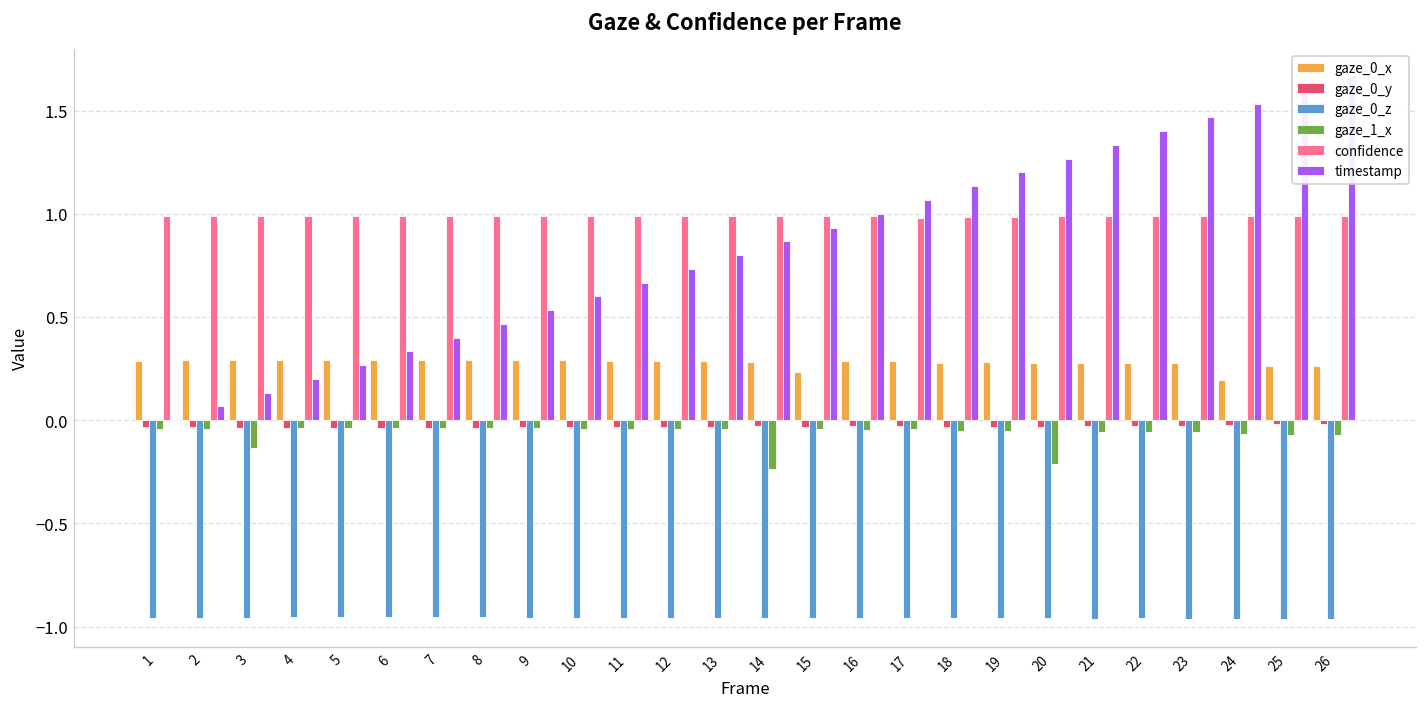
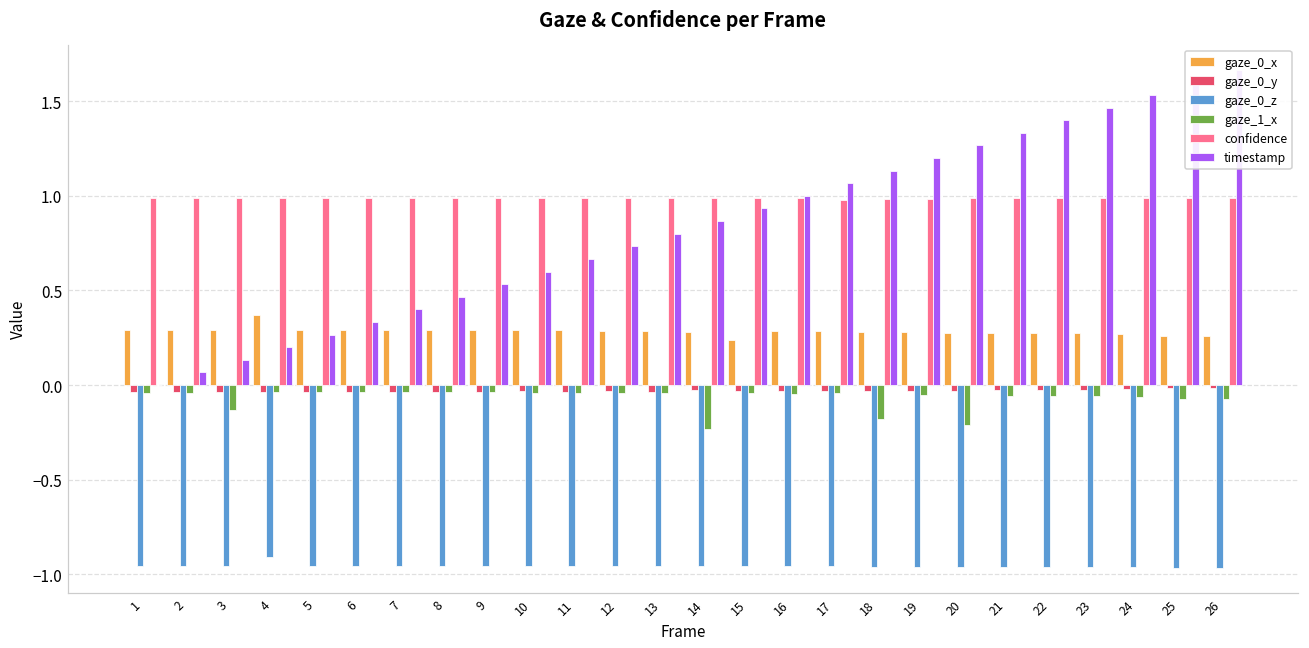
  {
    "gaze_0_x": {
      "1": 0.29,
      "2": 0.29,
      "3": 0.29,
-     "4": 0.29,
+     "4": 0.37,
      "5": 0.29,
      "6": 0.29,
      "7": 0.29,
      "8": 0.29,
      "9": 0.29,
      "10": 0.29,
      "11": 0.29,
      "12": 0.29,
      "13": 0.29,
      "14": 0.28,
      "15": 0.24,
      "16": 0.29,
      "17": 0.29,
      "18": 0.28,
      "19": 0.28,
      "20": 0.28,
      "21": 0.28,
      "22": 0.28,
      "23": 0.28,
-     "24": 0.19,
+     "24": 0.27,
      "25": 0.26,
      "26": 0.26
    },
    "gaze_0_z": {
      "1": -0.96,
      "2": -0.96,
      "3": -0.96,
-     "4": -0.96,
+     "4": -0.91,
      "5": -0.96,
      "6": -0.96,
      "7": -0.96,
      "8": -0.96,
      "9": -0.96,
      "10": -0.96,
      "11": -0.96,
      "12": -0.96,
      "13": -0.96,
      "14": -0.96,
      "15": -0.96,
      "16": -0.96,
      "17": -0.96,
      "18": -0.96,
      "19": -0.96,
      "20": -0.96,
      "21": -0.96,
      "22": -0.96,
      "23": -0.96,
      "24": -0.96,
      "25": -0.97,
      "26": -0.97
    },
    "gaze_1_x": {
      "1": -0.04,
      "2": -0.04,
      "3": -0.13,
      "4": -0.04,
      "5": -0.04,
      "6": -0.04,
      "7": -0.04,
      "8": -0.04,
      "9": -0.04,
      "10": -0.04,
      "11": -0.04,
      "12": -0.04,
      "13": -0.04,
      "14": -0.23,
      "15": -0.04,
      "16": -0.05,
      "17": -0.04,
-     "18": -0.05,
+     "18": -0.18,
      "19": -0.05,
      "20": -0.21,
      "21": -0.06,
      "22": -0.06,
      "23": -0.06,
      "24": -0.06,
      "25": -0.07,
      "26": -0.07
    },
    "timestamp": {
      "1": 0.00,
      "2": 0.07,
      "3": 0.13,
      "4": 0.20,
      "5": 0.27,
      "6": 0.33,
      "7": 0.40,
      "8": 0.47,
      "9": 0.53,
      "10": 0.60,
      "11": 0.67,
      "12": 0.73,
      "13": 0.80,
      "14": 0.87,
      "15": 0.93,
      "16": 1.00,
      "17": 1.07,
      "18": 1.13,
      "19": 1.20,
      "20": 1.27,
      "21": 1.33,
      "22": 1.40,
      "23": 1.47,
      "24": 1.53
    }
  }
